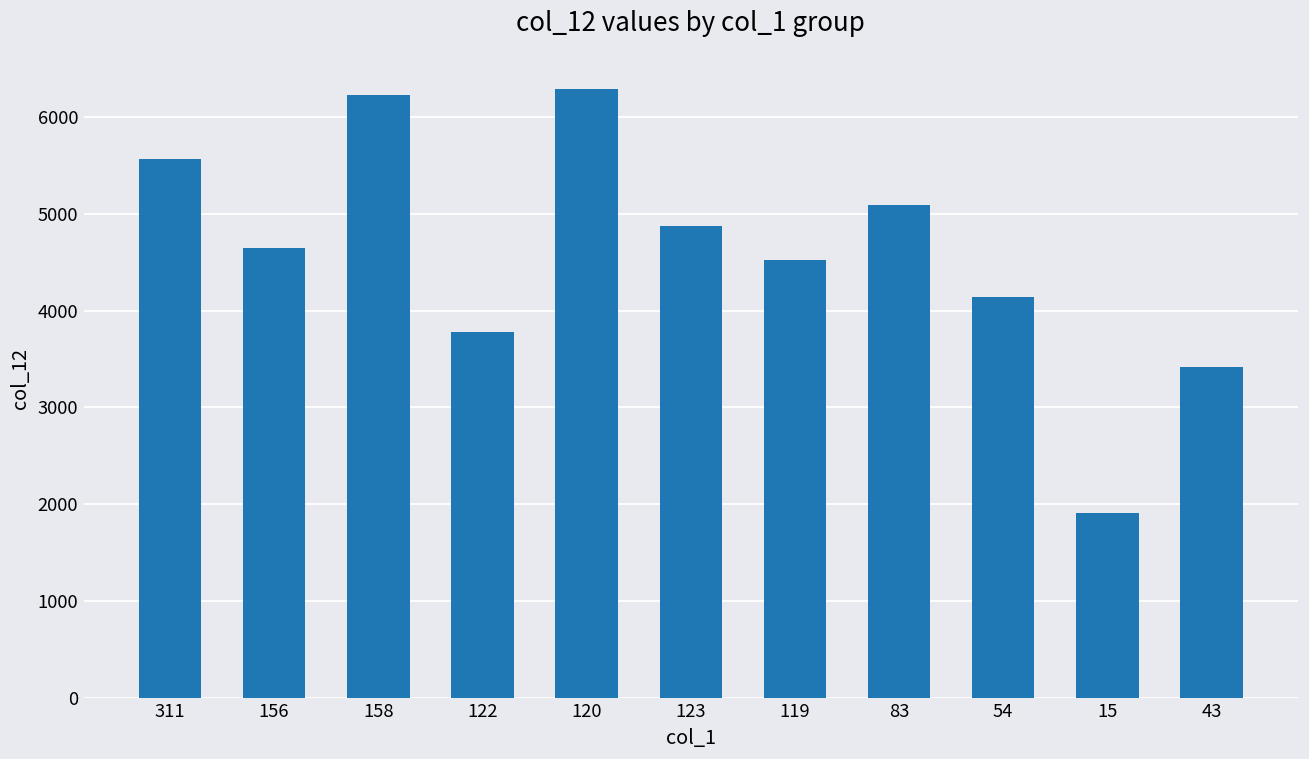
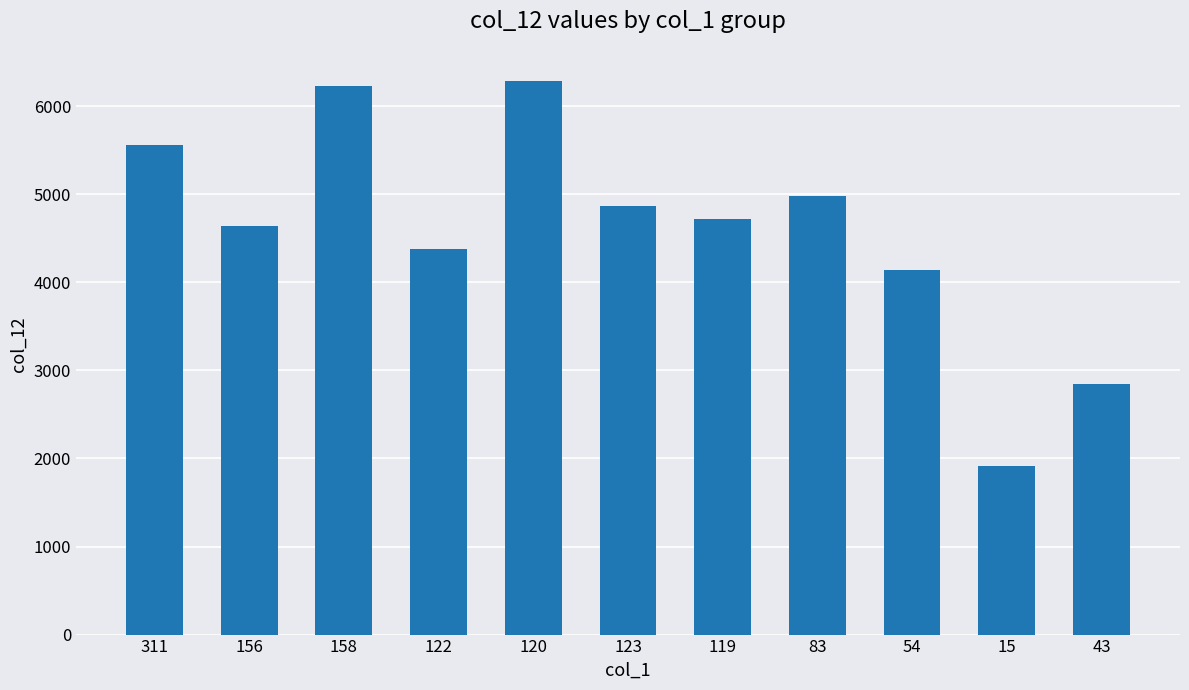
  {
    "311": 5600,
    "156": 4600,
    "158": 6200,
-   "122": 3800,
+   "122": 4400,
    "120": 6300,
    "123": 4900,
-   "119": 4500,
-   "83": 5100,
+   "119": 4700,
+   "83": 5000,
    "54": 4100,
    "15": 1900,
-   "43": 3400
+   "43": 2800
  }
